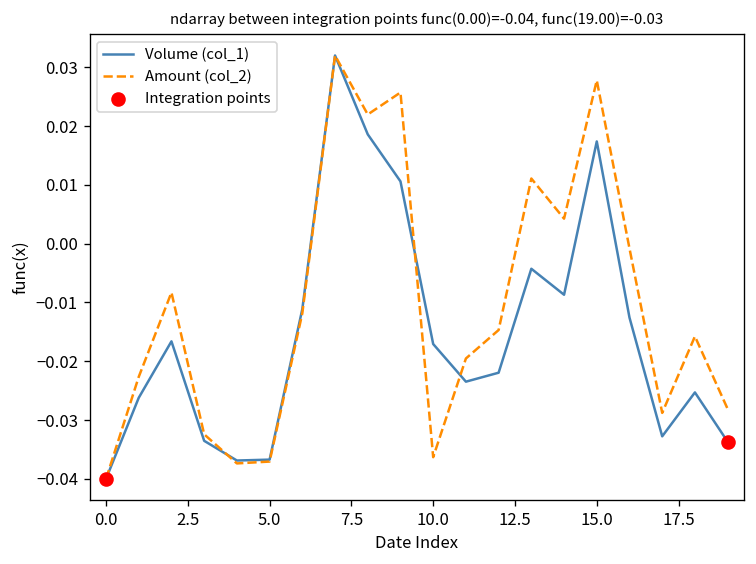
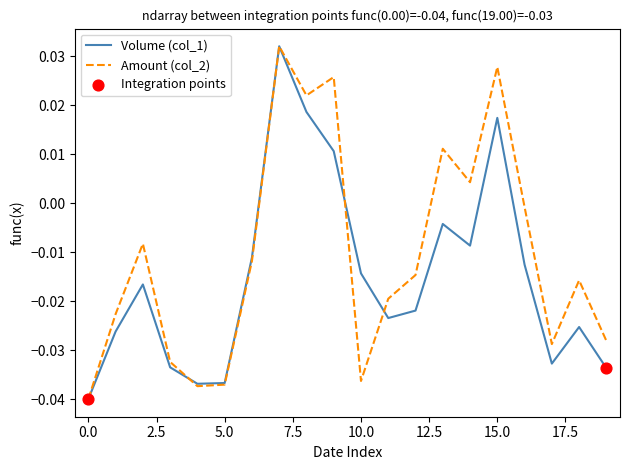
  {
    "Volume (col_1)": {
-     "10.0": -0.017,
+     "10.0": -0.014,
      "15.0": 0.017
    },
    "Amount (col_2)": {
      "10.0": -0.036,
      "15.0": 0.028
    }
  }
